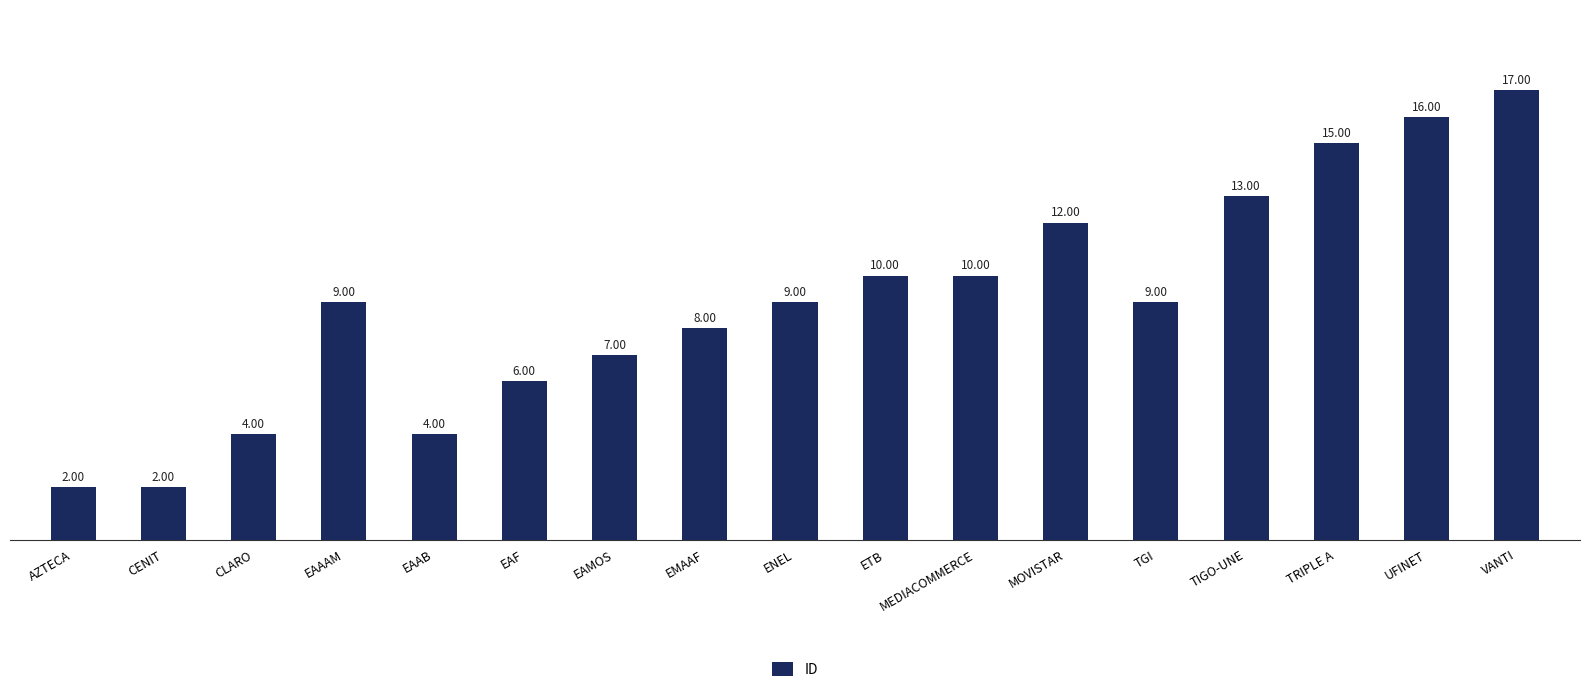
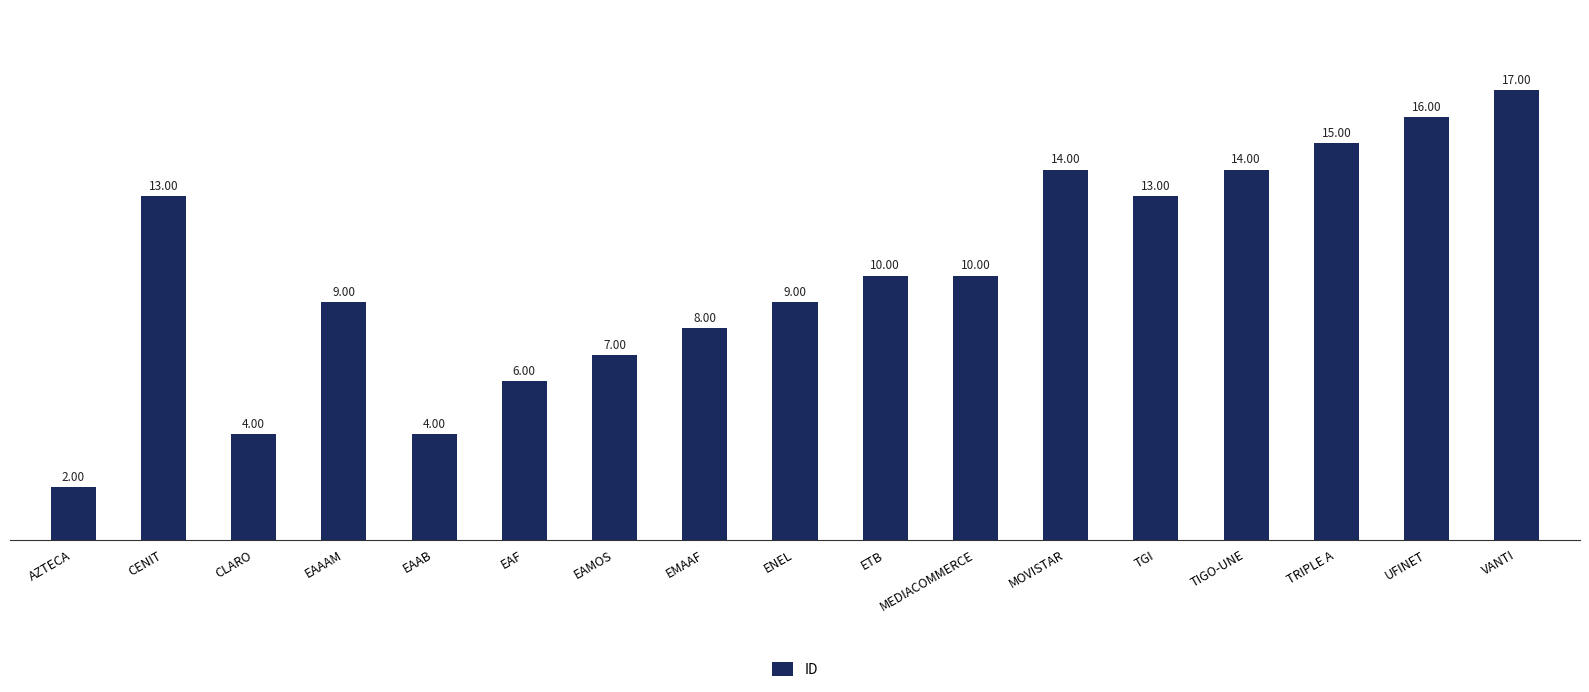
  {
    "AZTECA": 2.00,
-   "CENIT": 2.00,
+   "CENIT": 13.00,
    "CLARO": 4.00,
    "EAAAM": 9.00,
    "EAAB": 4.00,
    "EAF": 6.00,
    "EAMOS": 7.00,
    "EMAAF": 8.00,
    "ENEL": 9.00,
    "ETB": 10.00,
    "MEDIACOMMERCE": 10.00,
-   "MOVISTAR": 12.00,
-   "TGI": 9.00,
-   "TIGO-UNE": 13.00,
+   "MOVISTAR": 14.00,
+   "TGI": 13.00,
+   "TIGO-UNE": 14.00,
    "TRIPLE A": 15.00,
    "UFINET": 16.00,
    "VANTI": 17.00
  }
